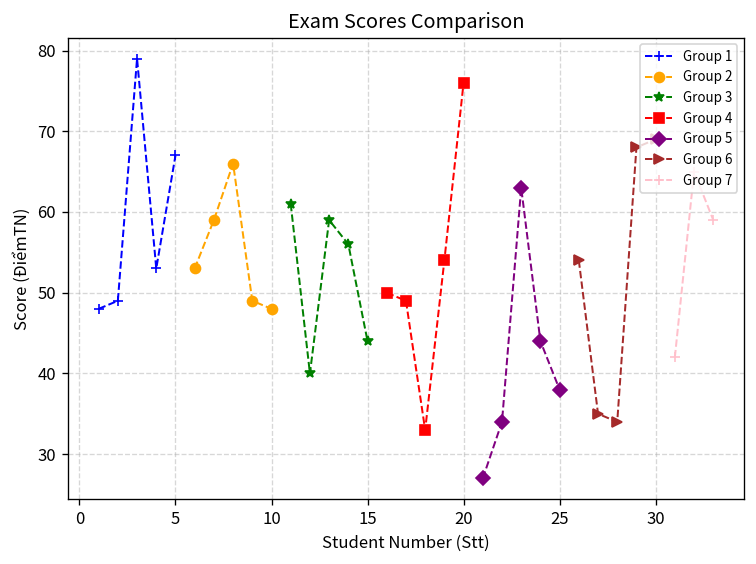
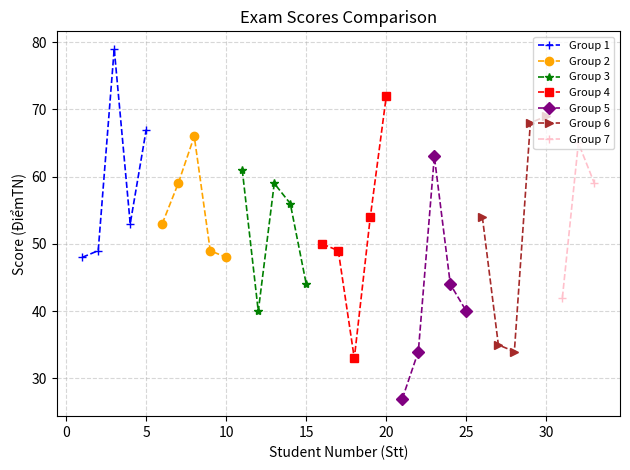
  {
    "Group 1": {
      "5": 67
    },
    "Group 2": {
      "10": 48
    },
    "Group 3": {
      "15": 44
    },
    "Group 4": {
-     "20": 76
+     "20": 72
    },
    "Group 5": {
-     "25": 38
+     "25": 40
    }
  }
